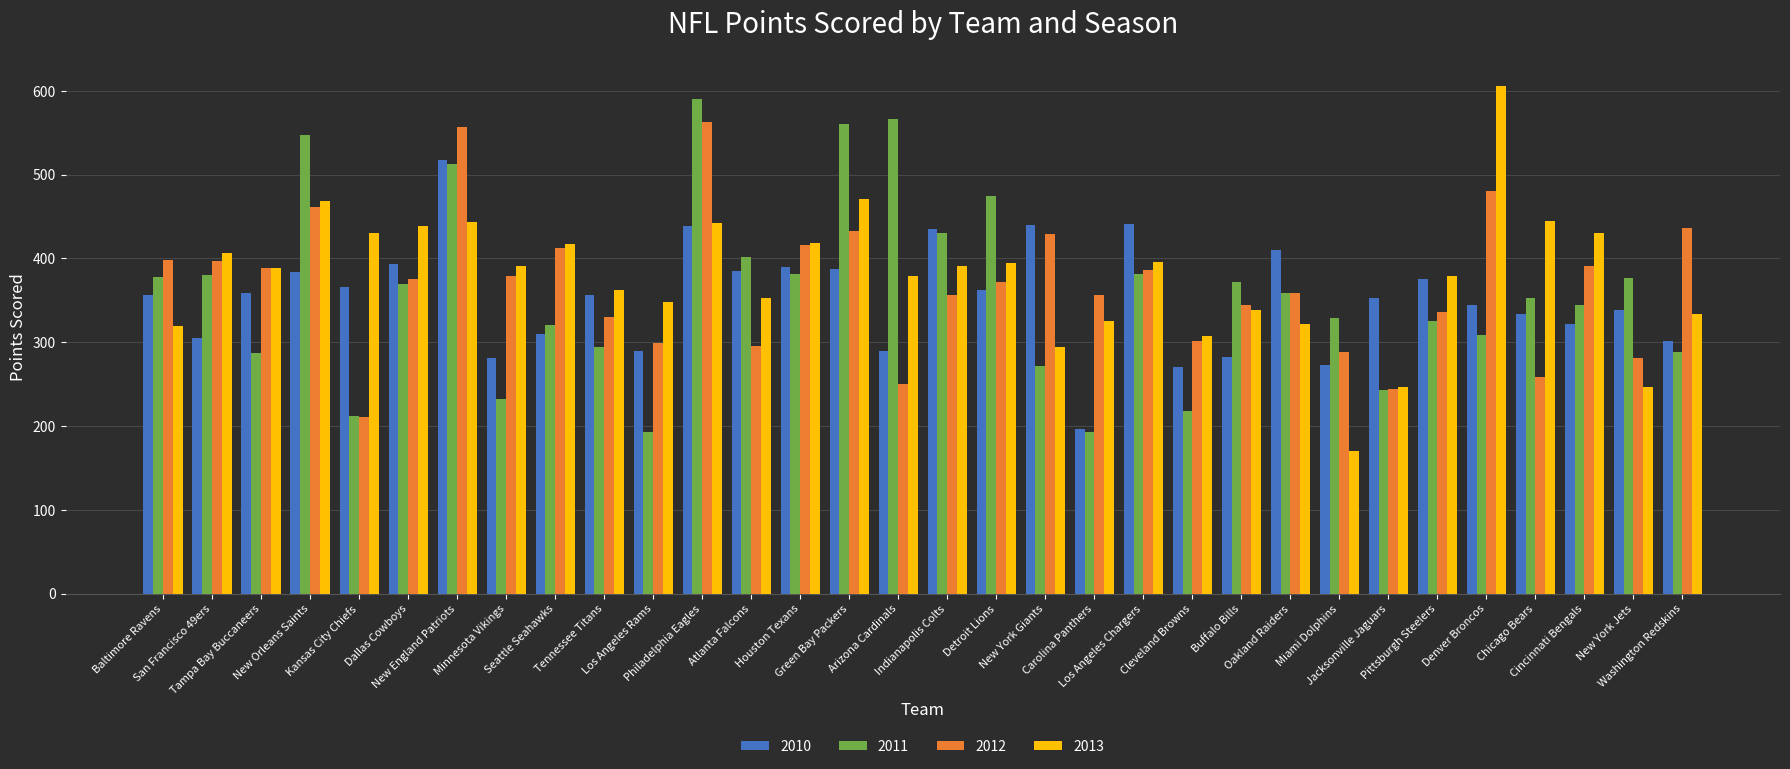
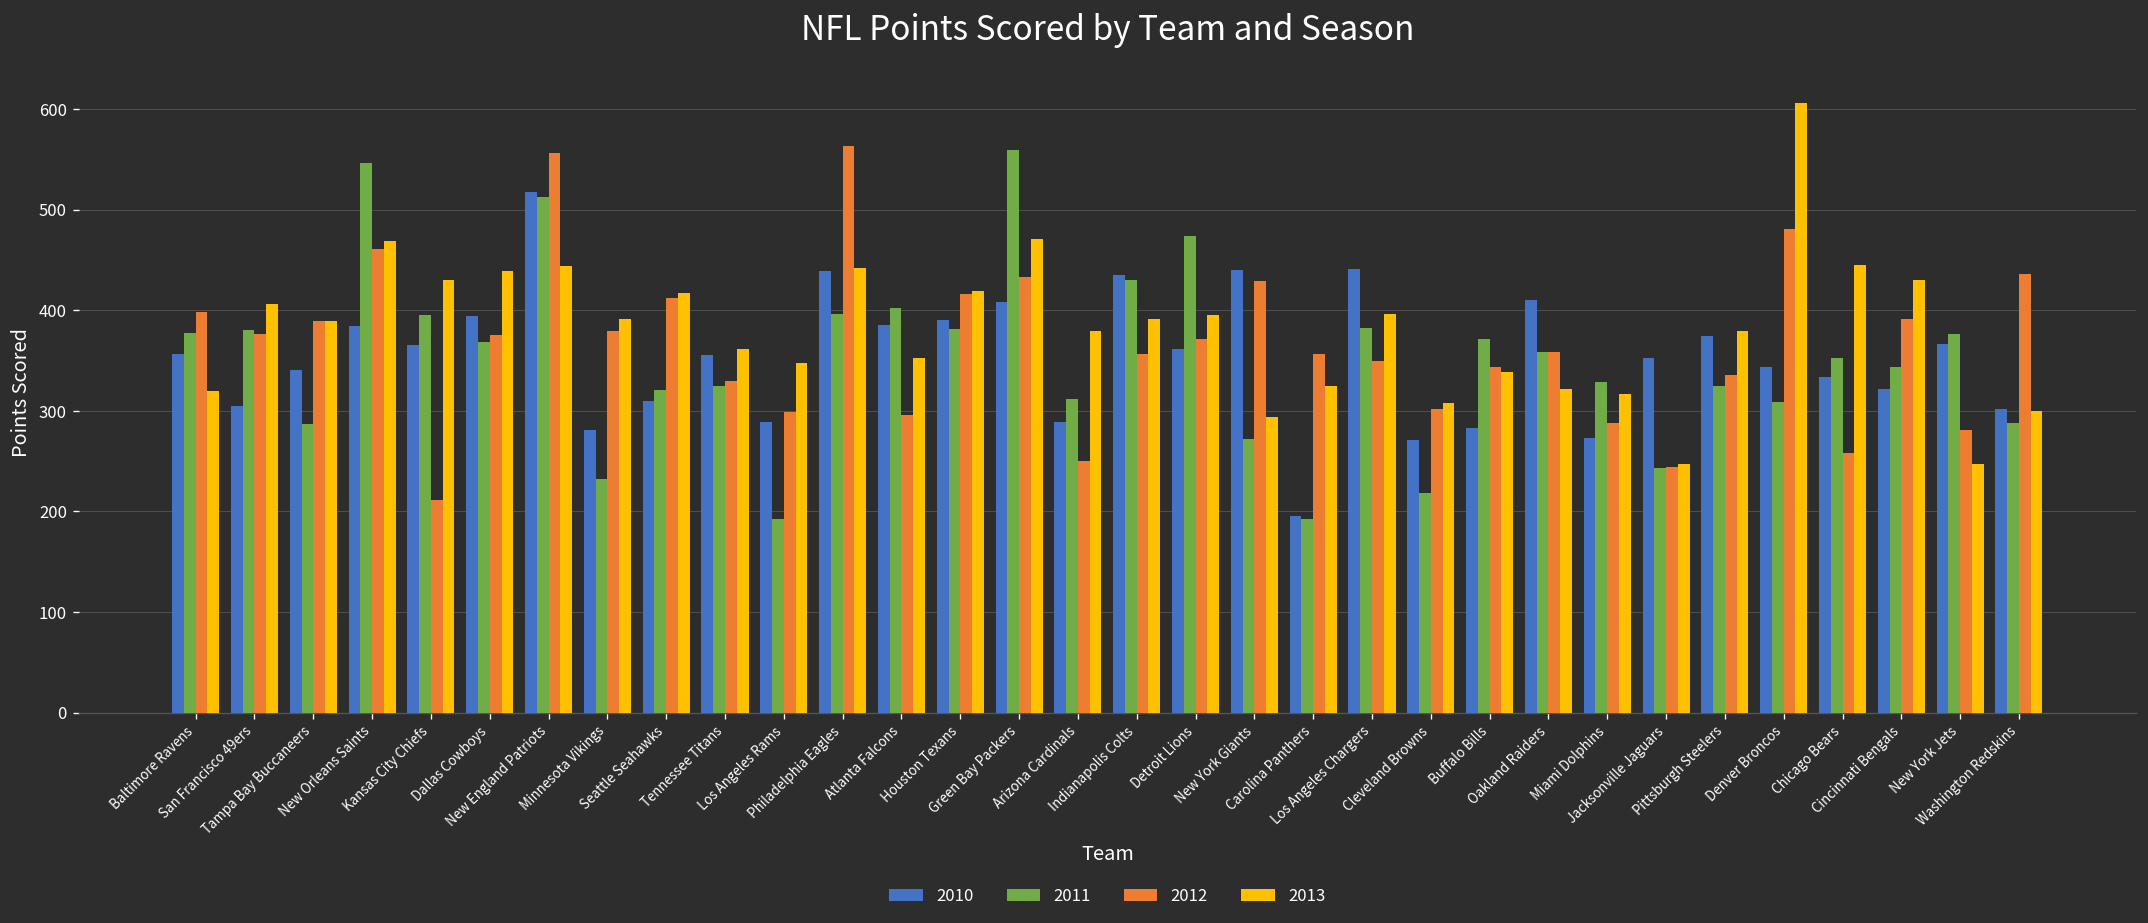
  {
    "2010": {
      "Baltimore Ravens": 360,
      "San Francisco 49ers": 310,
-     "Tampa Bay Buccaneers": 360,
+     "Tampa Bay Buccaneers": 340,
      "New Orleans Saints": 380,
      "Kansas City Chiefs": 370,
      "Dallas Cowboys": 390,
      "New England Patriots": 520,
      "Minnesota Vikings": 280,
      "Seattle Seahawks": 310,
      "Tennessee Titans": 360,
      "Los Angeles Rams": 290,
      "Philadelphia Eagles": 440,
      "Atlanta Falcons": 390,
      "Houston Texans": 390,
-     "Green Bay Packers": 390,
+     "Green Bay Packers": 410,
      "Arizona Cardinals": 290,
      "Indianapolis Colts": 440,
      "Detroit Lions": 360,
      "New York Giants": 440,
      "Carolina Panthers": 200,
      "Los Angeles Chargers": 440,
      "Cleveland Browns": 270,
      "Buffalo Bills": 280,
      "Oakland Raiders": 410,
      "Miami Dolphins": 270,
      "Jacksonville Jaguars": 350,
      "Pittsburgh Steelers": 380,
      "Denver Broncos": 340,
      "Chicago Bears": 330,
      "Cincinnati Bengals": 320,
-     "New York Jets": 340,
+     "New York Jets": 370,
      "Washington Redskins": 300
    },
    "2011": {
      "Baltimore Ravens": 380,
      "San Francisco 49ers": 380,
      "Tampa Bay Buccaneers": 290,
      "New Orleans Saints": 550,
-     "Kansas City Chiefs": 210,
+     "Kansas City Chiefs": 400,
      "Dallas Cowboys": 370,
      "New England Patriots": 510,
      "Minnesota Vikings": 230,
      "Seattle Seahawks": 320,
-     "Tennessee Titans": 290,
+     "Tennessee Titans": 330,
      "Los Angeles Rams": 190,
-     "Philadelphia Eagles": 590,
+     "Philadelphia Eagles": 400,
      "Atlanta Falcons": 400,
      "Houston Texans": 380,
      "Green Bay Packers": 560,
-     "Arizona Cardinals": 570,
+     "Arizona Cardinals": 310,
      "Indianapolis Colts": 430,
      "Detroit Lions": 470,
      "New York Giants": 270,
      "Carolina Panthers": 190,
      "Los Angeles Chargers": 380,
      "Cleveland Browns": 220,
      "Buffalo Bills": 370,
      "Oakland Raiders": 360,
      "Miami Dolphins": 330,
      "Jacksonville Jaguars": 240,
      "Pittsburgh Steelers": 330,
      "Denver Broncos": 310,
      "Chicago Bears": 350,
      "Cincinnati Bengals": 340,
      "New York Jets": 380,
      "Washington Redskins": 290
    },
    "2012": {
      "Baltimore Ravens": 400,
-     "San Francisco 49ers": 400,
+     "San Francisco 49ers": 380,
      "Tampa Bay Buccaneers": 390,
      "New Orleans Saints": 460,
      "Kansas City Chiefs": 210,
      "Dallas Cowboys": 380,
      "New England Patriots": 560,
      "Minnesota Vikings": 380,
      "Seattle Seahawks": 410,
      "Tennessee Titans": 330,
      "Los Angeles Rams": 300,
      "Philadelphia Eagles": 560,
      "Atlanta Falcons": 300,
      "Houston Texans": 420,
      "Green Bay Packers": 430,
      "Arizona Cardinals": 250,
      "Indianapolis Colts": 360,
      "Detroit Lions": 370,
      "New York Giants": 430,
      "Carolina Panthers": 360,
-     "Los Angeles Chargers": 390,
+     "Los Angeles Chargers": 350,
      "Cleveland Browns": 300,
      "Buffalo Bills": 340,
      "Oakland Raiders": 360,
      "Miami Dolphins": 290,
      "Jacksonville Jaguars": 240,
      "Pittsburgh Steelers": 340,
      "Denver Broncos": 480,
      "Chicago Bears": 260,
      "Cincinnati Bengals": 390,
      "New York Jets": 280,
      "Washington Redskins": 440
    },
    "2013": {
      "Baltimore Ravens": 320,
      "San Francisco 49ers": 410,
      "Tampa Bay Buccaneers": 390,
      "New Orleans Saints": 470,
      "Kansas City Chiefs": 430,
      "Dallas Cowboys": 440,
      "New England Patriots": 440,
      "Minnesota Vikings": 390,
      "Seattle Seahawks": 420,
      "Tennessee Titans": 360,
      "Los Angeles Rams": 350,
      "Philadelphia Eagles": 440,
      "Atlanta Falcons": 350,
      "Houston Texans": 420,
      "Green Bay Packers": 470,
      "Arizona Cardinals": 380,
      "Indianapolis Colts": 390,
      "Detroit Lions": 400,
      "New York Giants": 290,
      "Carolina Panthers": 330,
      "Los Angeles Chargers": 400,
      "Cleveland Browns": 310,
      "Buffalo Bills": 340,
      "Oakland Raiders": 320,
-     "Miami Dolphins": 170,
+     "Miami Dolphins": 320,
      "Jacksonville Jaguars": 250,
      "Pittsburgh Steelers": 380,
      "Denver Broncos": 610,
      "Chicago Bears": 450,
      "Cincinnati Bengals": 430,
      "New York Jets": 250,
-     "Washington Redskins": 330
+     "Washington Redskins": 300
    }
  }
